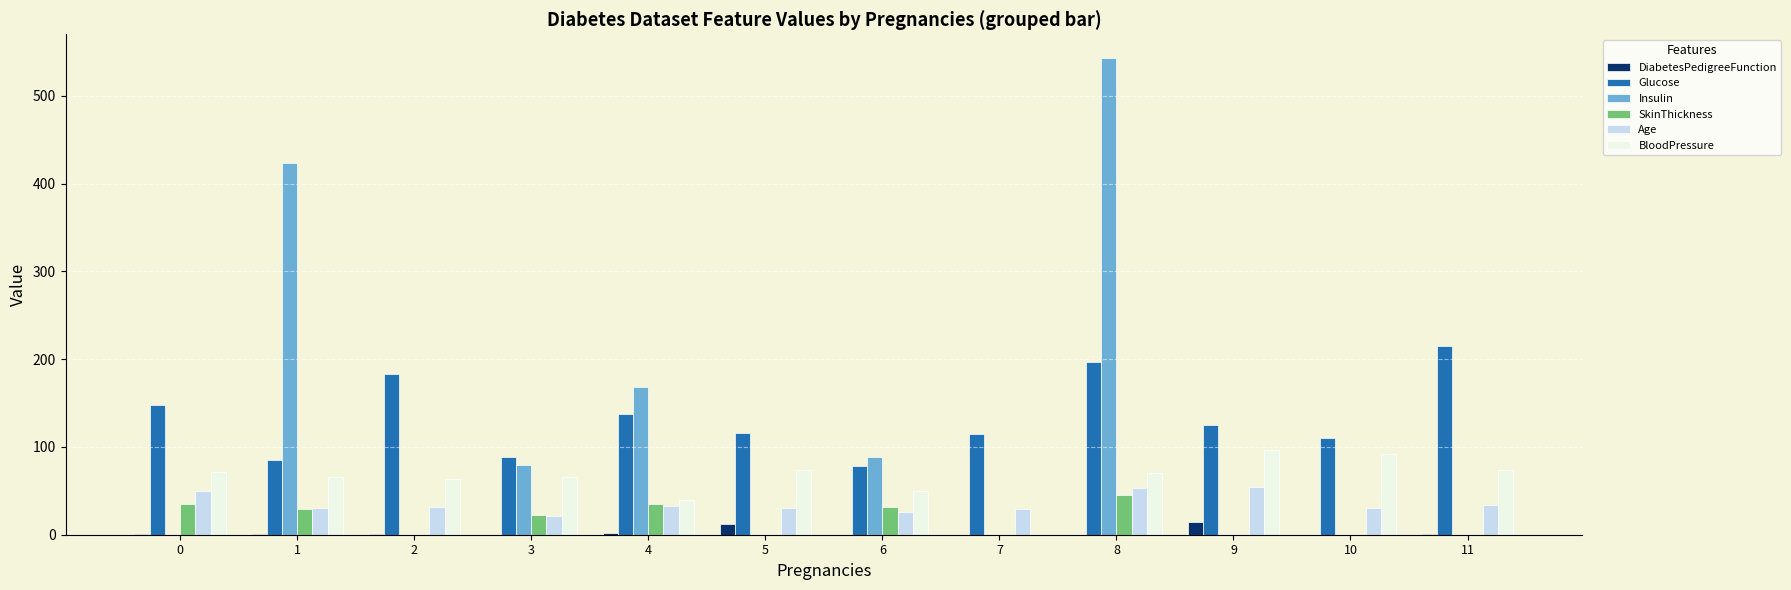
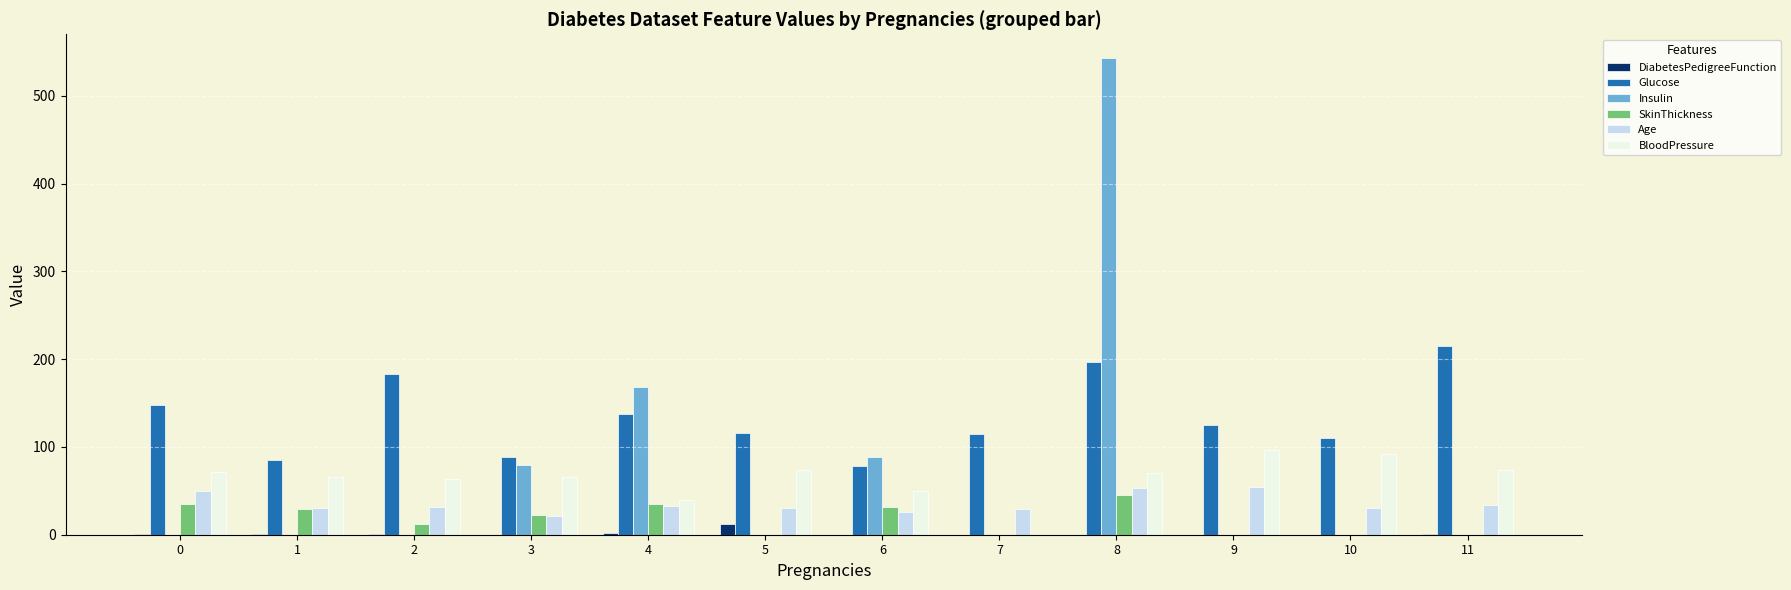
  {
    "DiabetesPedigreeFunction": {
      "5": 10,
-     "9": 10
+     "9": 0
    },
    "Glucose": {
      "0": 150,
      "1": 90,
      "2": 180,
      "3": 90,
      "4": 140,
      "5": 120,
      "6": 80,
      "7": 120,
      "8": 200,
      "9": 130,
      "10": 110,
      "11": 220
    },
    "Insulin": {
      "0": 0,
-     "1": 420,
+     "1": 0,
      "2": 0,
      "3": 80,
      "4": 170,
      "5": 0,
      "6": 90,
      "7": 0,
      "8": 540,
      "9": 0,
      "10": 0,
      "11": 0
    },
    "SkinThickness": {
      "0": 40,
      "1": 30,
-     "2": 0,
+     "2": 10,
      "3": 20,
      "4": 40,
      "5": 0,
      "6": 30,
      "7": 0,
      "8": 50,
      "9": 0,
      "10": 0,
      "11": 0
    }
  }
